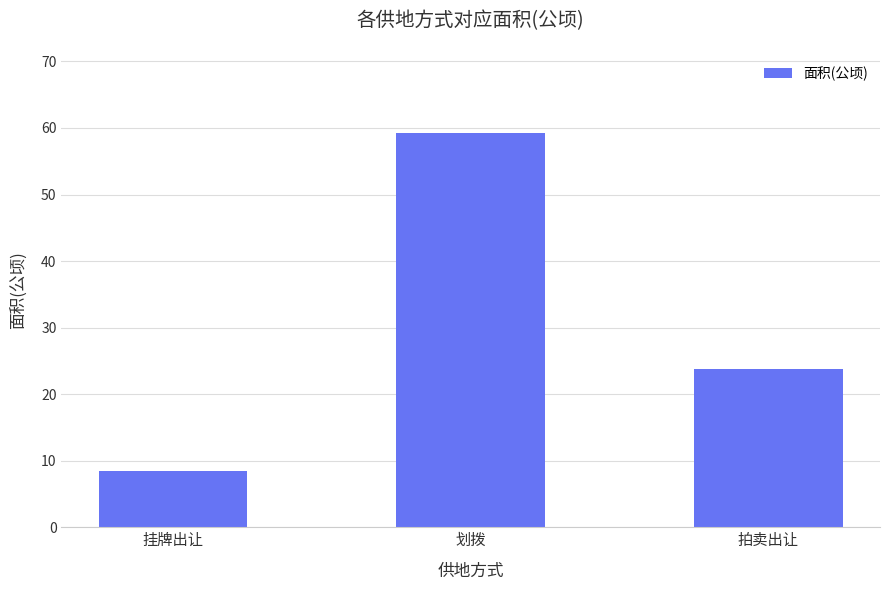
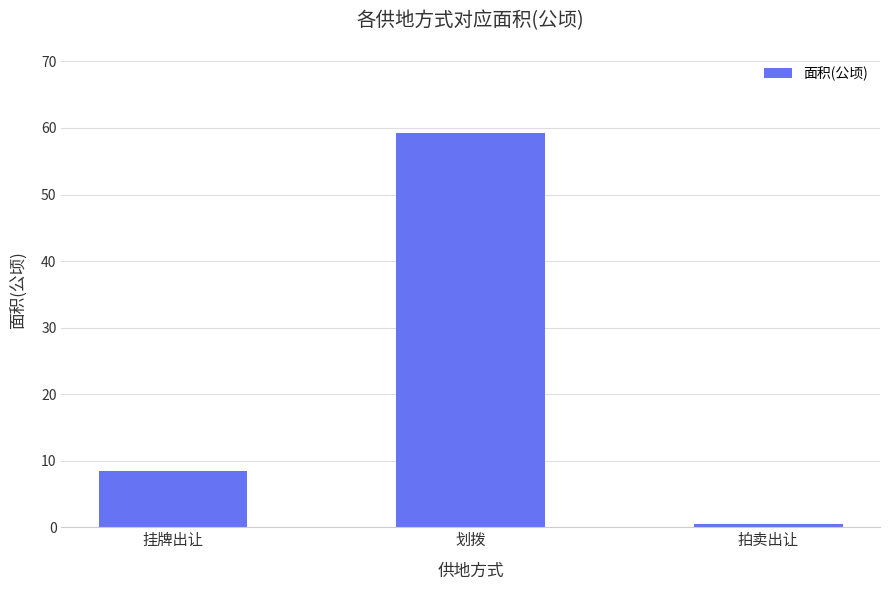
  {
    "挂牌出让": 8,
    "划拨": 59,
-   "拍卖出让": 24
+   "拍卖出让": 0
  }
